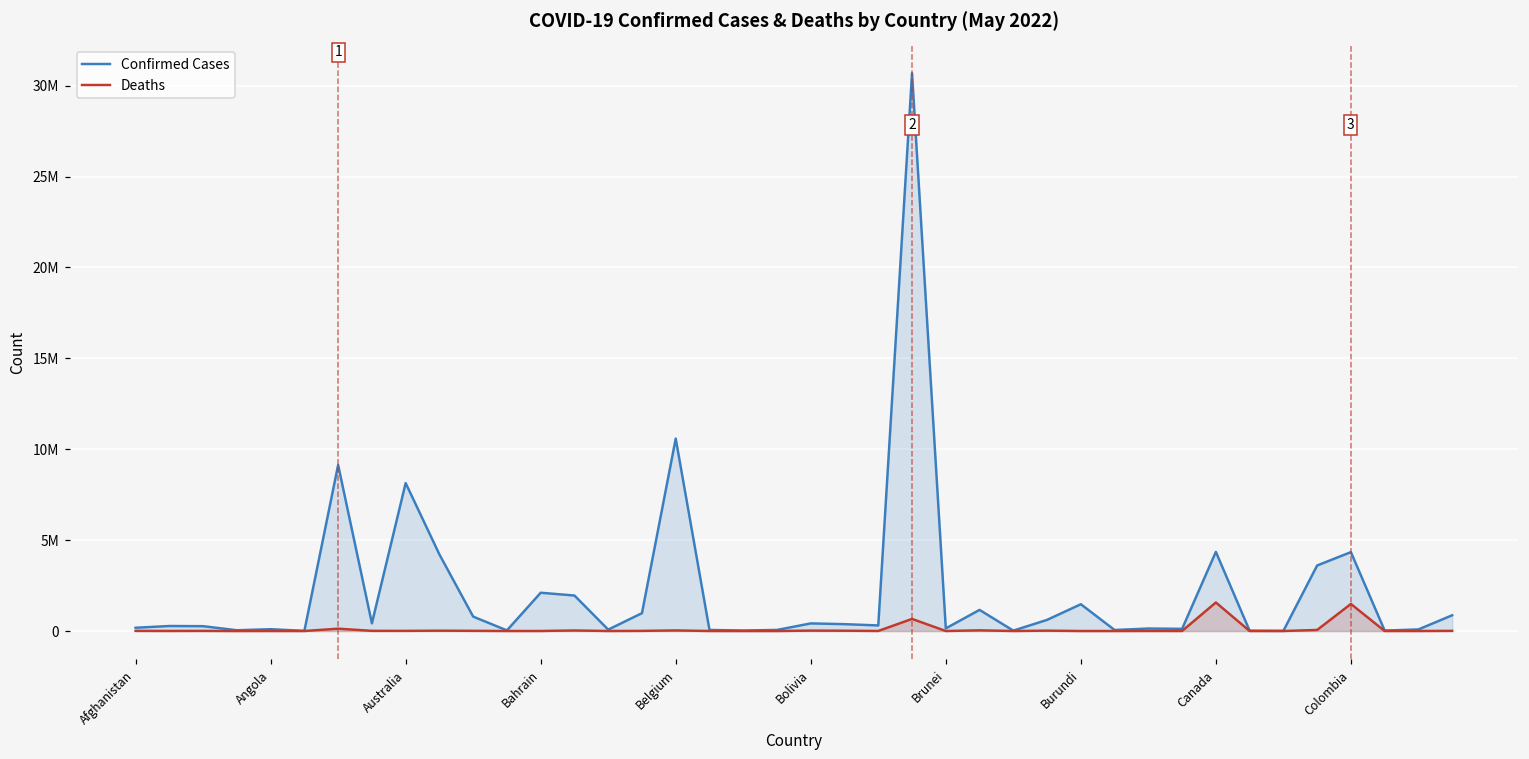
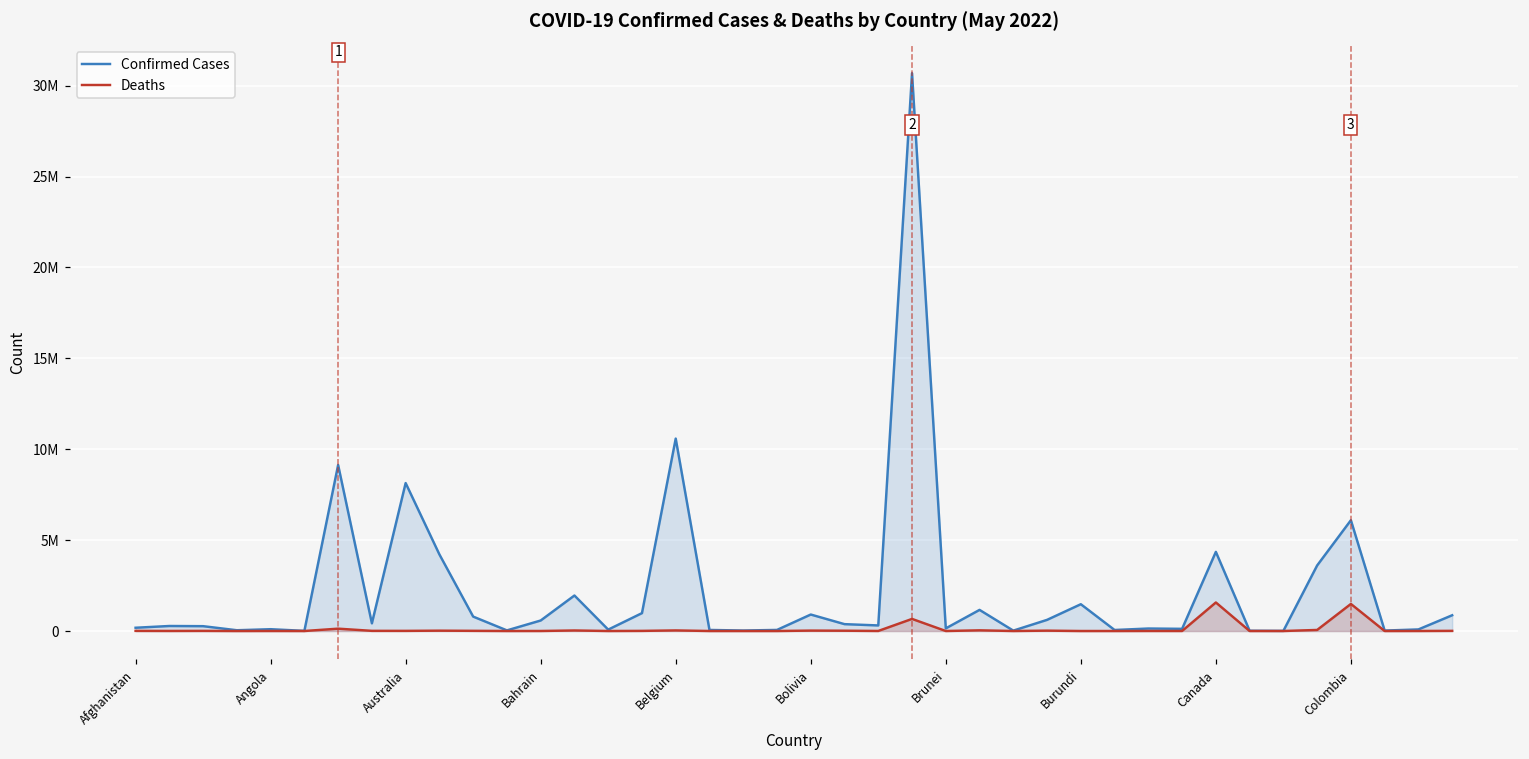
  {
    "Confirmed Cases": {
      "Afghanistan": 200000,
      "Australia": 8100000,
-     "Bahrain": 2100000,
+     "Bahrain": 600000,
      "Belgium": 10600000,
-     "Bolivia": 400000,
+     "Bolivia": 900000,
      "Burundi": 1500000,
      "Canada": 4400000,
-     "Colombia": 4300000
+     "Colombia": 6100000
    },
    "Deaths": {
      "Afghanistan": 0,
      "Australia": 0,
      "Bahrain": 0,
      "Belgium": 0,
      "Bolivia": 0,
      "Burundi": 0,
      "Canada": 1600000,
      "Colombia": 1500000
    }
  }
